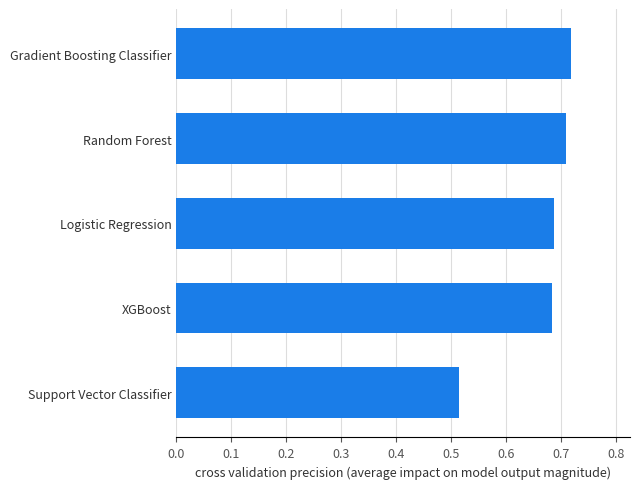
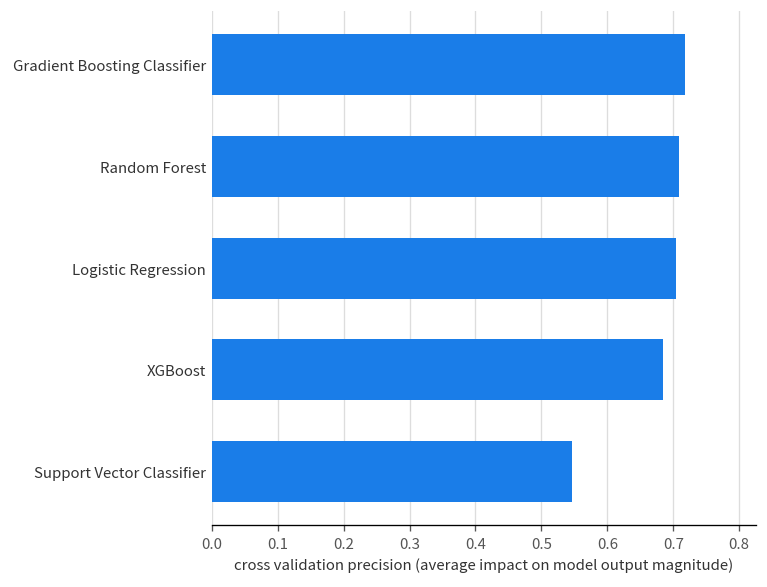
  {
    "Gradient Boosting Classifier": 0.72,
    "Random Forest": 0.71,
-   "Logistic Regression": 0.69,
+   "Logistic Regression": 0.70,
    "XGBoost": 0.68,
-   "Support Vector Classifier": 0.51
+   "Support Vector Classifier": 0.55
  }
